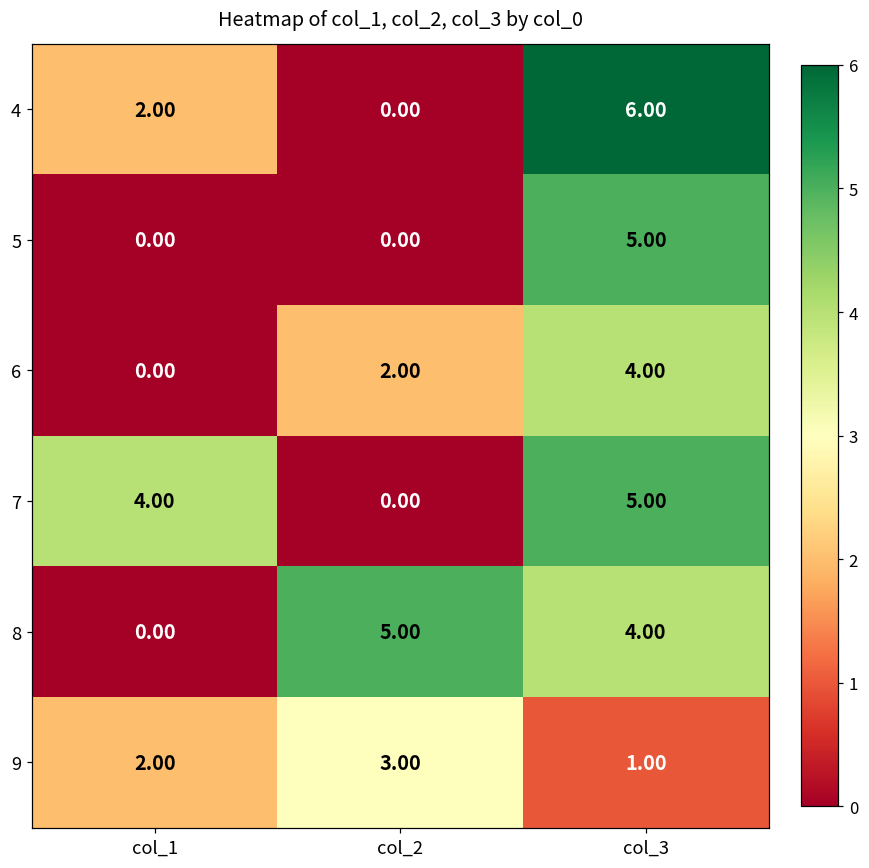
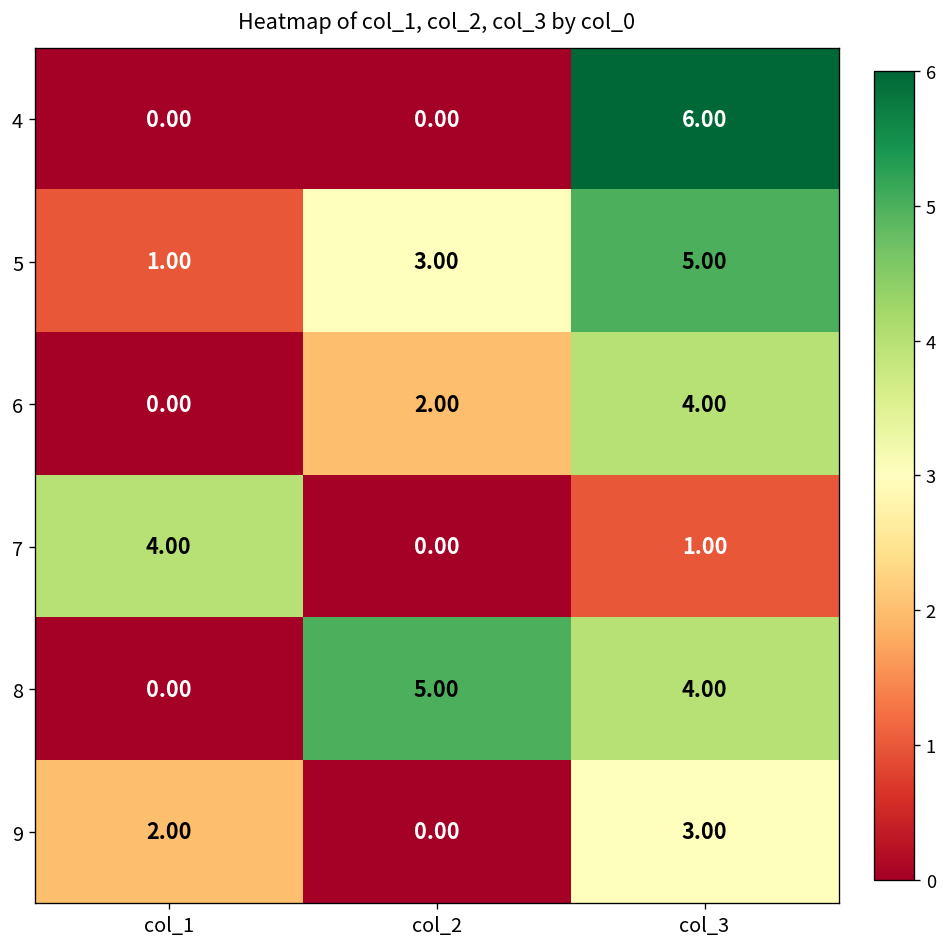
  {
    "4": {
-     "col_1": 2.00,
+     "col_1": 0.00,
      "col_2": 0.00,
      "col_3": 6.00
    },
    "5": {
-     "col_1": 0.00,
-     "col_2": 0.00,
+     "col_1": 1.00,
+     "col_2": 3.00,
      "col_3": 5.00
    },
    "6": {
      "col_1": 0.00,
      "col_2": 2.00,
      "col_3": 4.00
    },
    "7": {
      "col_1": 4.00,
      "col_2": 0.00,
-     "col_3": 5.00
+     "col_3": 1.00
    },
    "8": {
      "col_1": 0.00,
      "col_2": 5.00,
      "col_3": 4.00
    },
    "9": {
      "col_1": 2.00,
-     "col_2": 3.00,
-     "col_3": 1.00
+     "col_2": 0.00,
+     "col_3": 3.00
    }
  }
